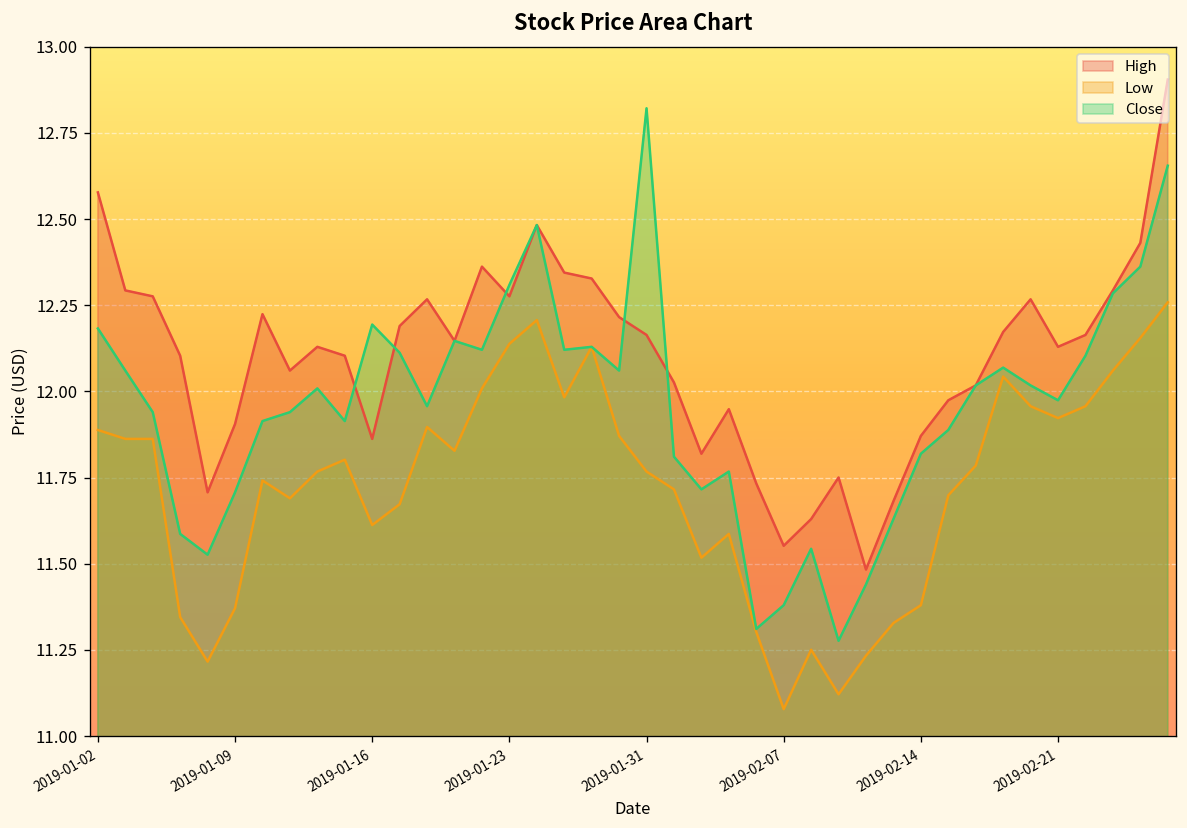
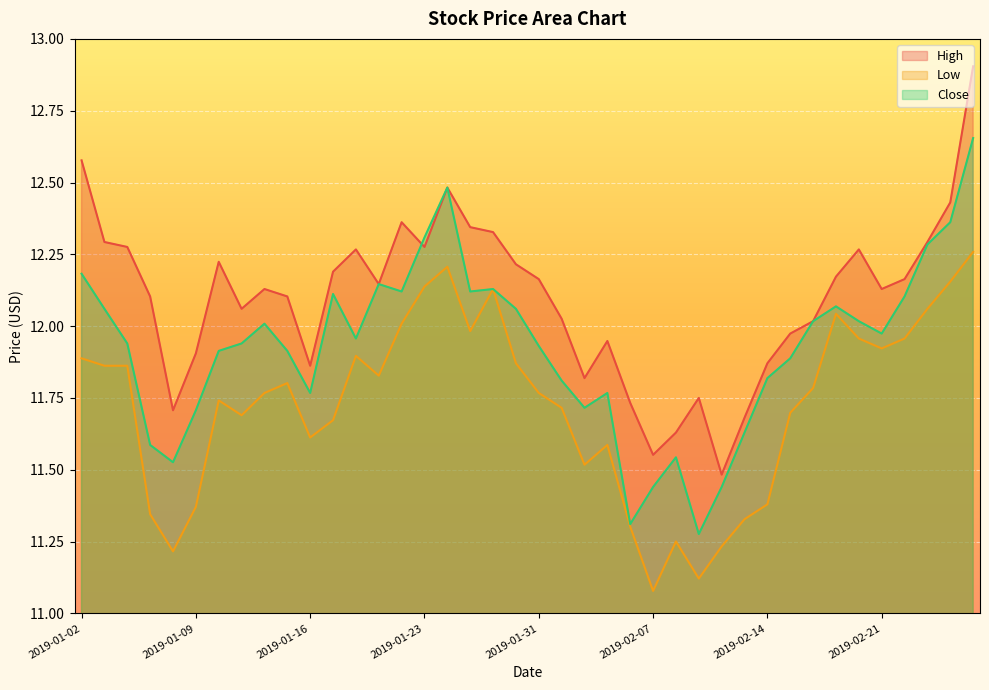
  {
    "Close": {
      "2019-01-02": 12.18,
      "2019-01-09": 11.71,
-     "2019-01-16": 12.19,
+     "2019-01-16": 11.77,
      "2019-01-23": 12.31,
-     "2019-01-31": 12.82,
-     "2019-02-07": 11.38,
+     "2019-01-31": 11.93,
+     "2019-02-07": 11.44,
      "2019-02-14": 11.82,
      "2019-02-21": 11.97
    }
  }
